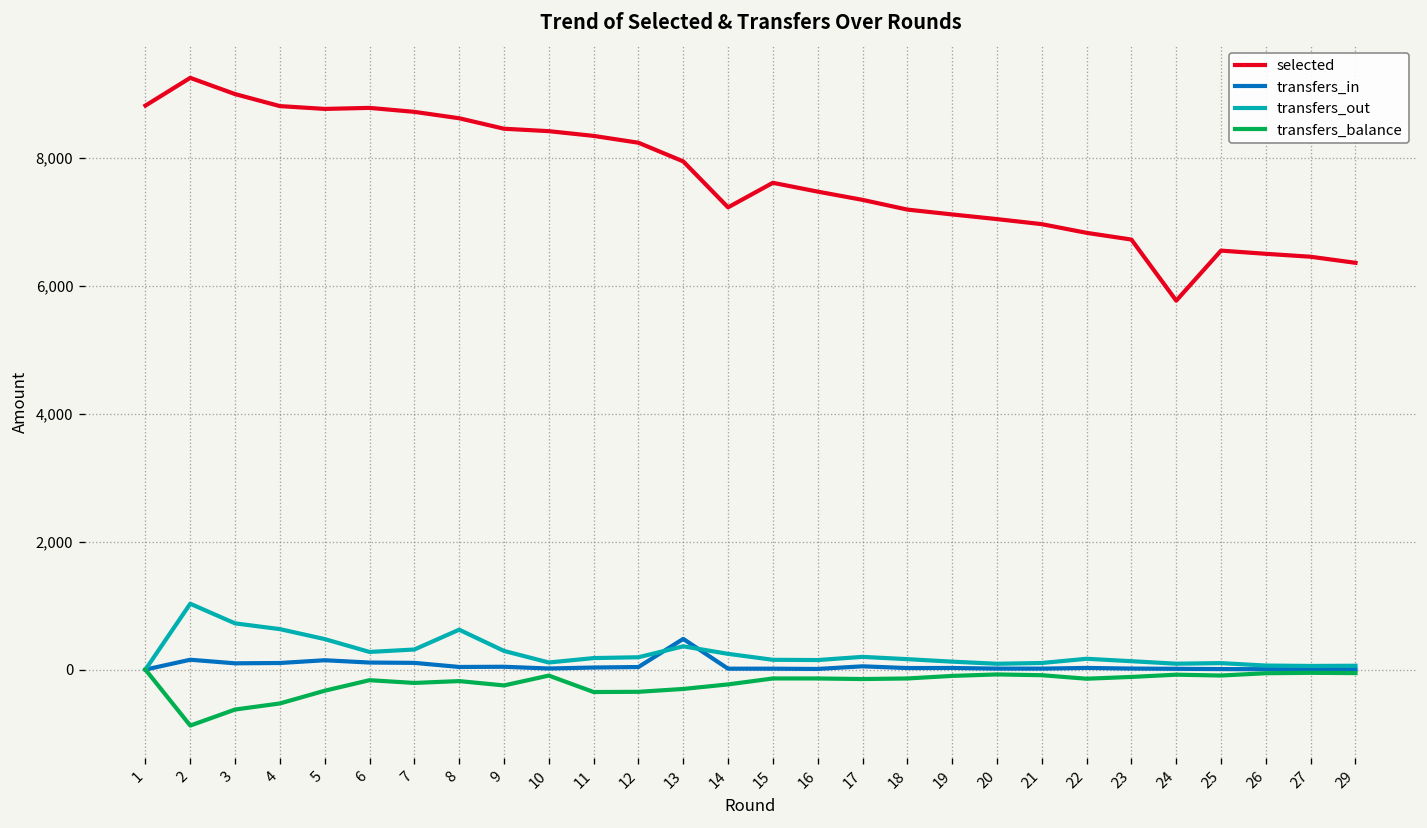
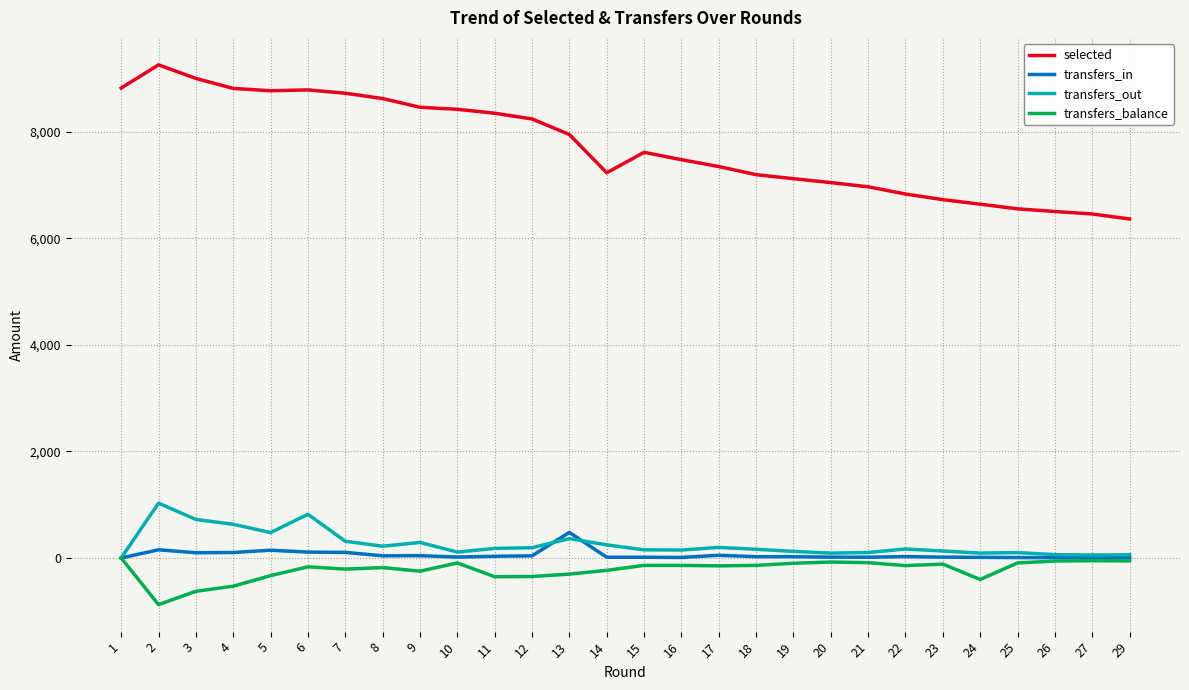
  {
    "selected": {
      "1": "8,800",
      "2": "9,300",
      "3": "9,000",
      "4": "8,800",
      "5": "8,800",
      "6": "8,800",
      "7": "8,700",
      "8": "8,600",
      "9": "8,500",
      "10": "8,400",
      "11": "8,400",
      "12": "8,200",
      "13": "8,000",
      "14": "7,200",
      "15": "7,600",
      "16": "7,500",
      "17": "7,300",
      "18": "7,200",
      "19": "7,100",
      "20": "7,000",
      "21": "7,000",
      "22": "6,800",
      "23": "6,700",
-     "24": "5,800",
+     "24": "6,600",
      "25": "6,600",
      "26": "6,500",
      "27": "6,500",
      "29": "6,400"
    },
    "transfers_in": {
      "2": "200",
      "3": "100",
      "4": "100",
      "5": "100",
      "6": "100",
      "7": "100",
      "8": "0",
      "9": "0",
      "10": "0",
      "11": "0",
      "12": "0",
      "13": "500",
      "14": "0",
      "15": "0",
      "16": "0",
      "17": "100",
      "18": "0",
      "19": "0",
      "20": "0",
      "21": "0",
      "22": "0",
      "23": "0",
      "24": "0",
      "25": "0",
      "26": "0",
      "27": "0",
      "29": "0"
    },
    "transfers_out": {
      "2": "1,000",
      "3": "700",
      "4": "600",
      "5": "500",
-     "6": "300",
+     "6": "800",
      "7": "300",
-     "8": "600",
+     "8": "200",
      "9": "300",
      "10": "100",
      "11": "200",
      "12": "200",
      "13": "400",
      "14": "200",
      "15": "200",
      "16": "100",
      "17": "200",
      "18": "200",
      "19": "100",
      "20": "100",
      "21": "100",
      "22": "200",
      "23": "100",
      "24": "100",
      "25": "100",
      "26": "100",
      "27": "100",
      "29": "100"
    },
    "transfers_balance": {
      "2": "-900",
      "3": "-600",
      "4": "-500",
      "5": "-300",
      "6": "-200",
      "7": "-200",
      "8": "-200",
      "9": "-200",
      "10": "-100",
      "11": "-400",
      "12": "-300",
      "13": "-300",
      "14": "-200",
      "15": "-100",
      "16": "-100",
      "17": "-100",
      "18": "-100",
      "19": "-100",
      "20": "-100",
      "21": "-100",
      "22": "-100",
      "23": "-100",
-     "24": "-100",
+     "24": "-400",
      "25": "-100",
      "26": "-100",
      "27": "-100",
      "29": "-100"
    }
  }
